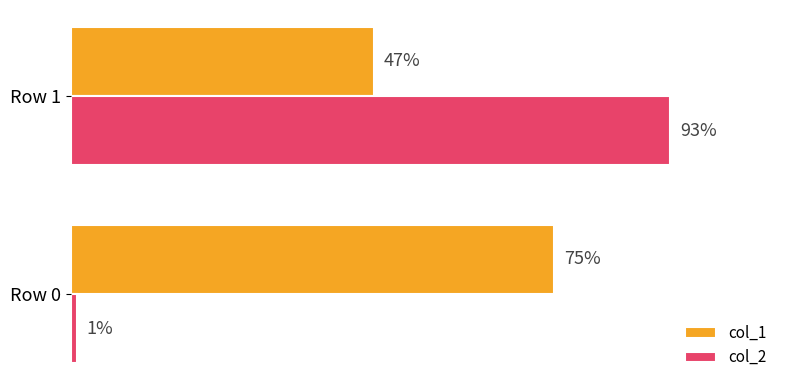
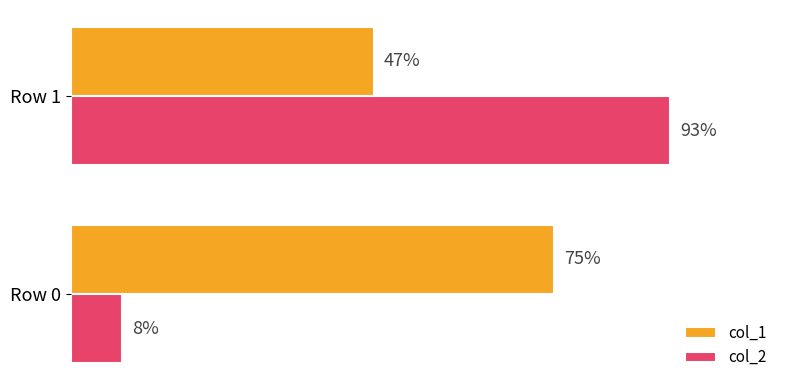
  {
    "col_1": {
      "Row 1": "47%",
      "Row 0": "75%"
    },
    "col_2": {
      "Row 1": "93%",
-     "Row 0": "1%"
+     "Row 0": "8%"
    }
  }
